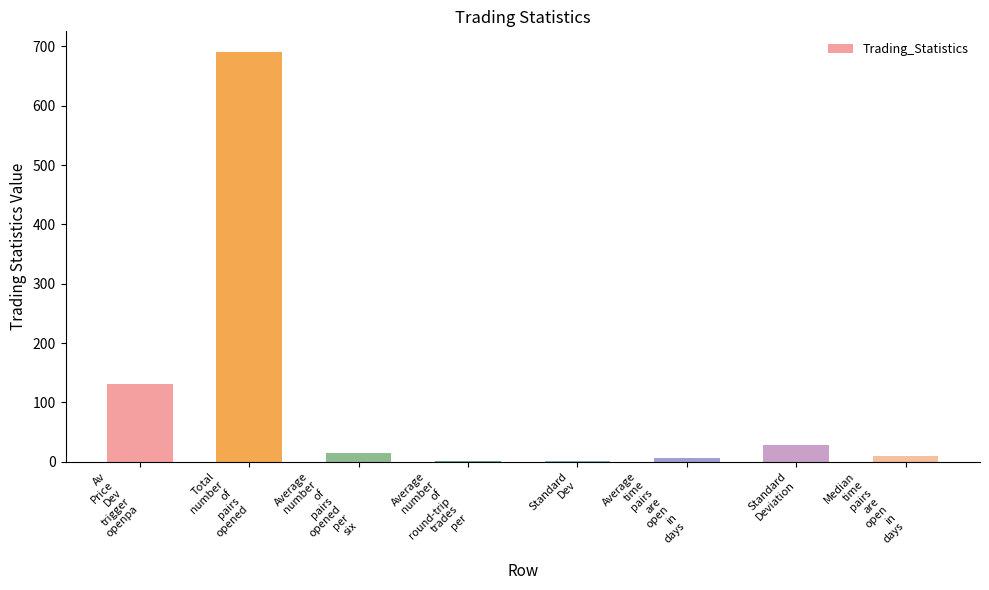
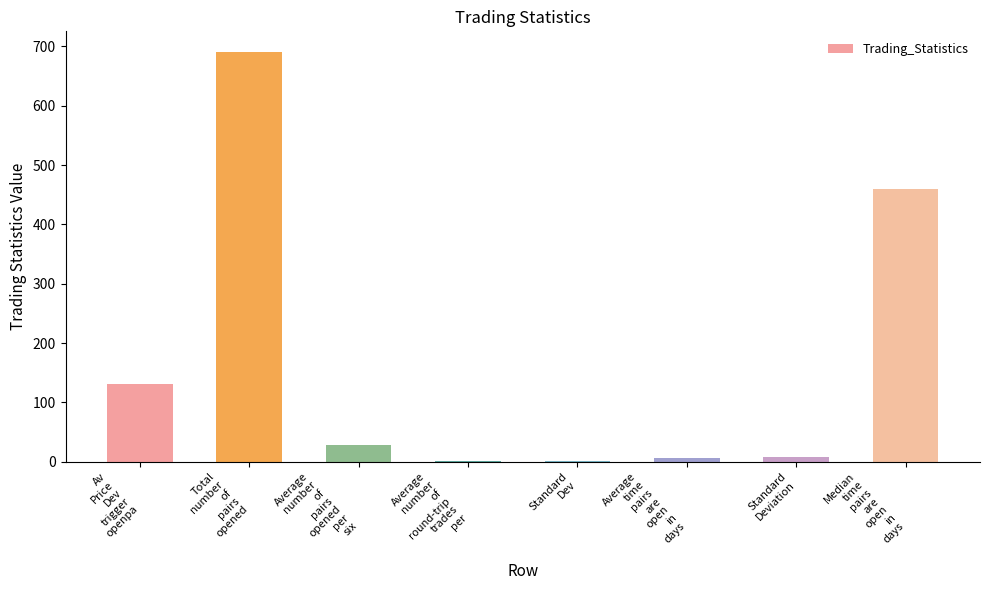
  {
    "Av Price Dev trigger openpa": 130,
    "Total number of pairs opened": 690,
-   "Average number of pairs opened per six": 10,
+   "Average number of pairs opened per six": 30,
    "Average time pairs are open in days": 10,
-   "Standard Deviation": 30,
-   "Median time pairs are open in days": 10
+   "Standard Deviation": 10,
+   "Median time pairs are open in days": 460
  }
